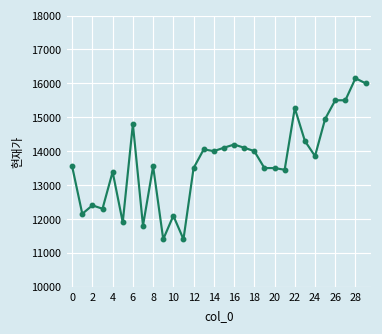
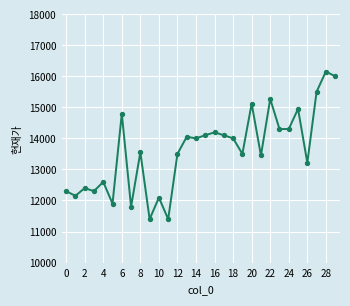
  {
-   "0": 13500,
+   "0": 12300,
    "2": 12400,
-   "4": 13400,
+   "4": 12600,
    "6": 14800,
    "8": 13600,
    "10": 12100,
    "12": 13500,
    "14": 14000,
    "16": 14200,
    "18": 14000,
-   "20": 13500,
+   "20": 15100,
    "22": 15300,
-   "24": 13900,
-   "26": 15500,
+   "24": 14300,
+   "26": 13200,
    "28": 16200
  }
